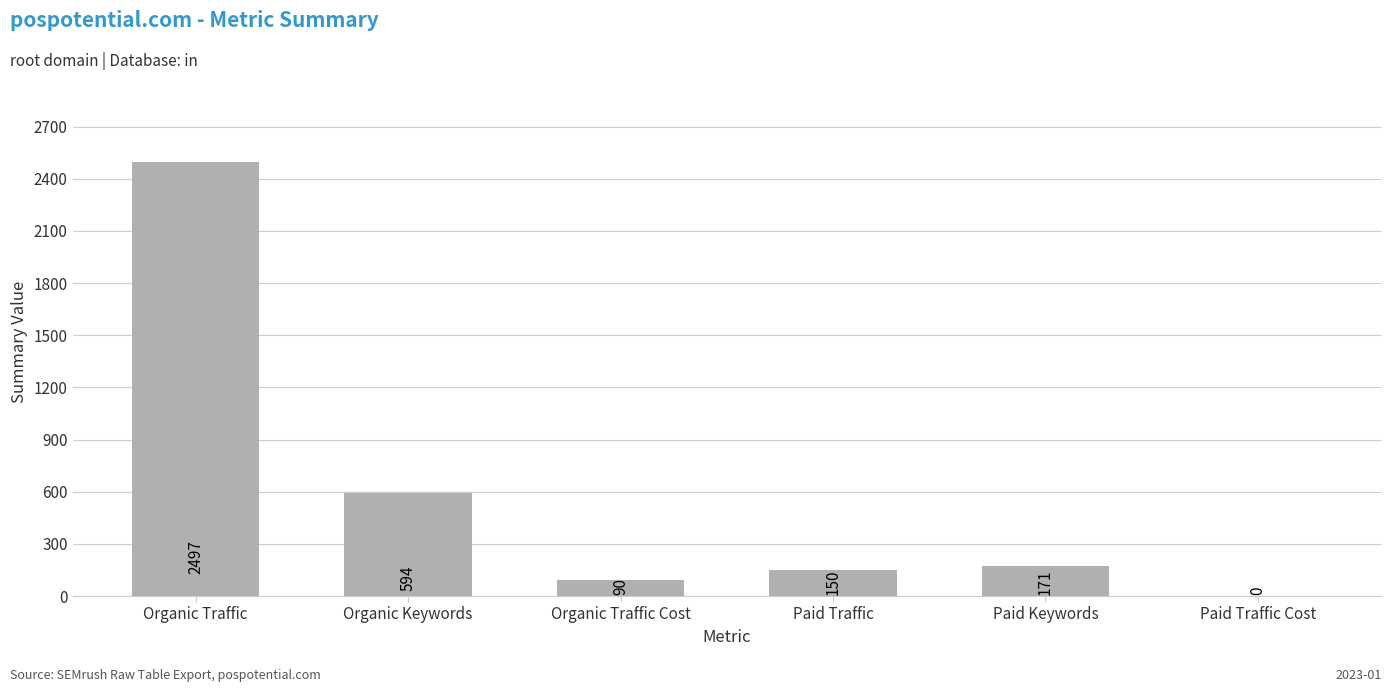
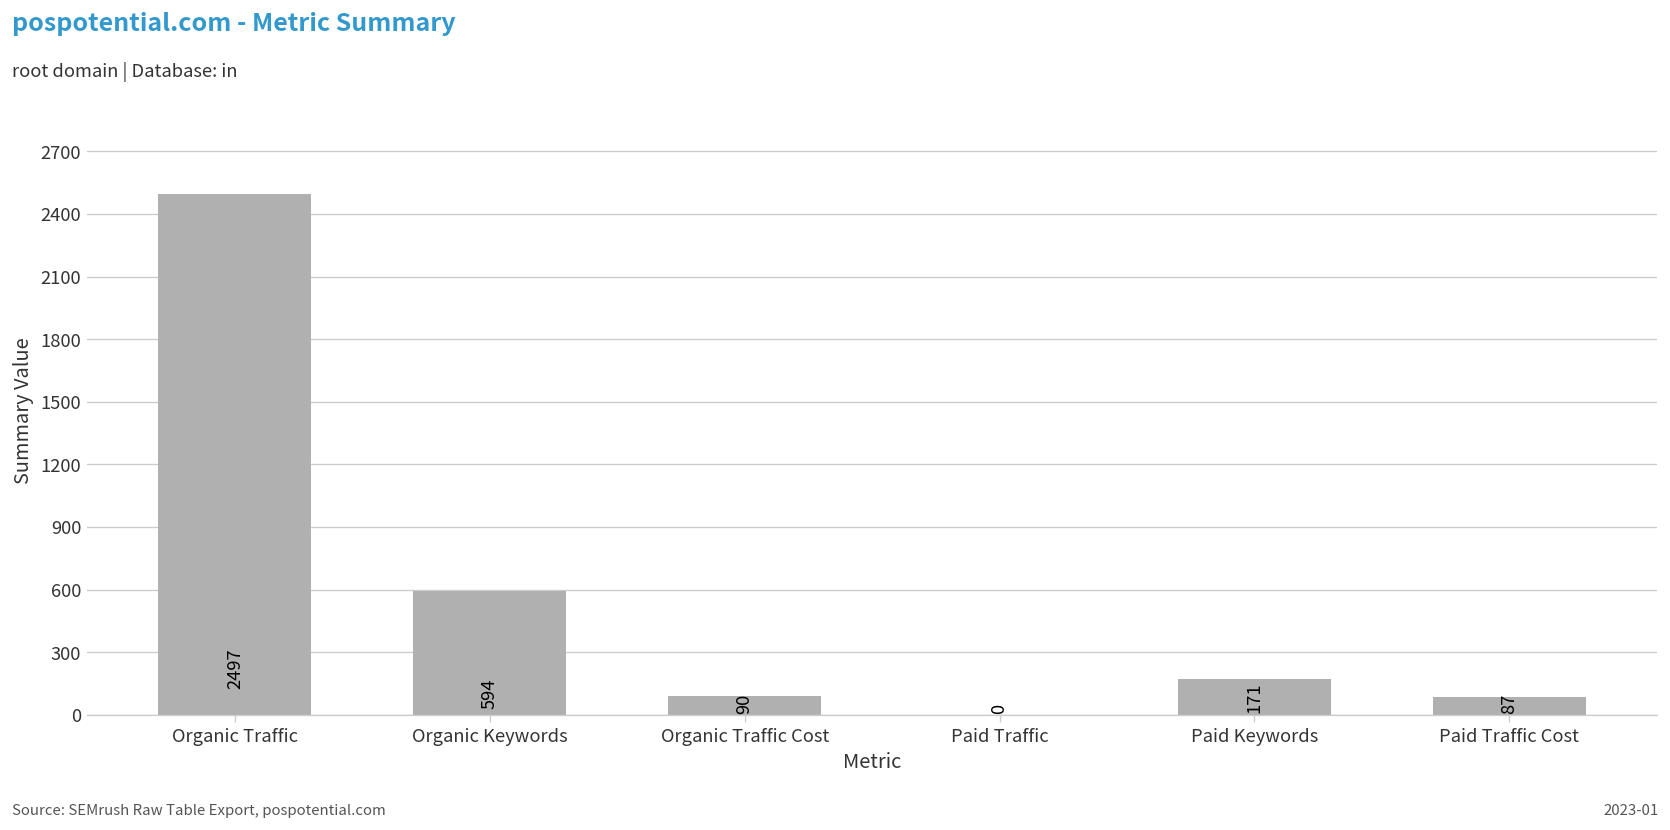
  {
    "Organic Traffic": 2497,
    "Organic Keywords": 594,
    "Organic Traffic Cost": 90,
-   "Paid Traffic": 150,
+   "Paid Traffic": 0,
    "Paid Keywords": 171,
-   "Paid Traffic Cost": 0
+   "Paid Traffic Cost": 87
  }
